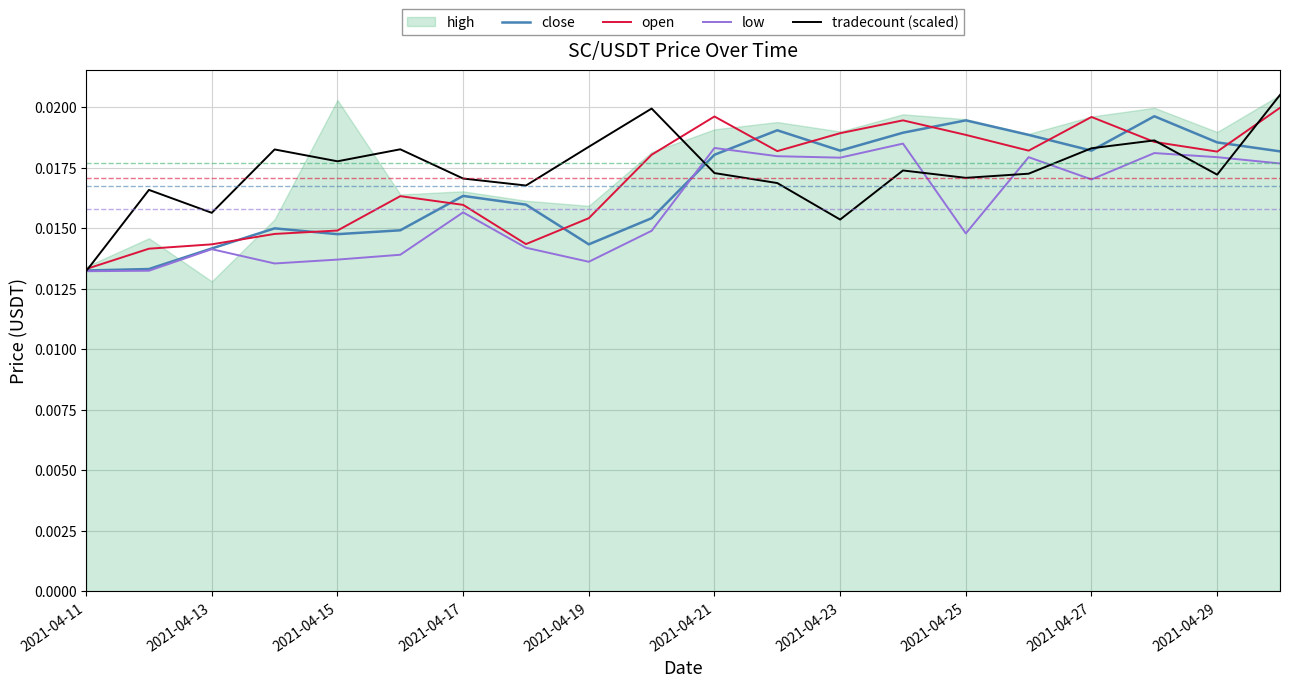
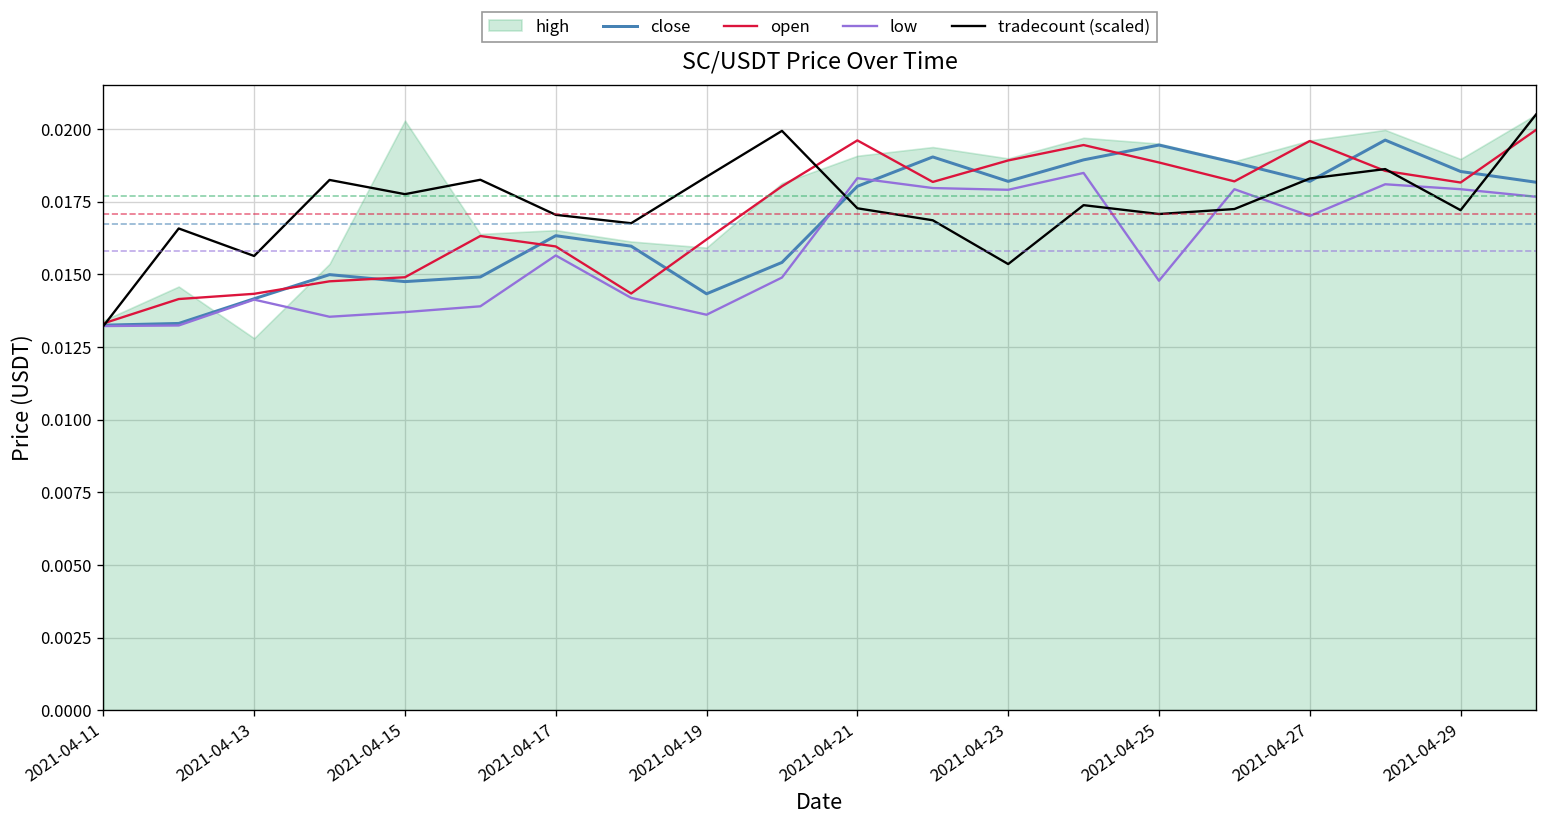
  {
    "high": {
      "2021-04-13": 0.0128,
      "2021-04-15": 0.0203,
      "2021-04-17": 0.0165,
      "2021-04-19": 0.0159,
      "2021-04-21": 0.0191,
      "2021-04-29": 0.0190
    },
    "close": {
      "2021-04-15": 0.0148,
      "2021-04-17": 0.0163,
      "2021-04-19": 0.0143,
      "2021-04-21": 0.0180,
      "2021-04-23": 0.0182,
      "2021-04-29": 0.0185
    },
    "open": {
      "2021-04-13": 0.0143,
      "2021-04-15": 0.0149,
      "2021-04-17": 0.0160,
-     "2021-04-19": 0.0154,
+     "2021-04-19": 0.0162,
      "2021-04-21": 0.0196,
      "2021-04-25": 0.0189,
      "2021-04-29": 0.0182
    },
    "low": {
      "2021-04-15": 0.0137,
      "2021-04-17": 0.0157,
      "2021-04-19": 0.0136,
      "2021-04-21": 0.0183,
      "2021-04-23": 0.0179,
      "2021-04-25": 0.0148,
      "2021-04-27": 0.0170,
      "2021-04-29": 0.0179
    },
    "tradecount (scaled)": {
      "2021-04-13": 0.0156,
      "2021-04-15": 0.0178,
      "2021-04-17": 0.0170,
      "2021-04-19": 0.0184,
      "2021-04-21": 0.0173,
      "2021-04-23": 0.0154,
      "2021-04-25": 0.0171,
      "2021-04-29": 0.0172
    }
  }
